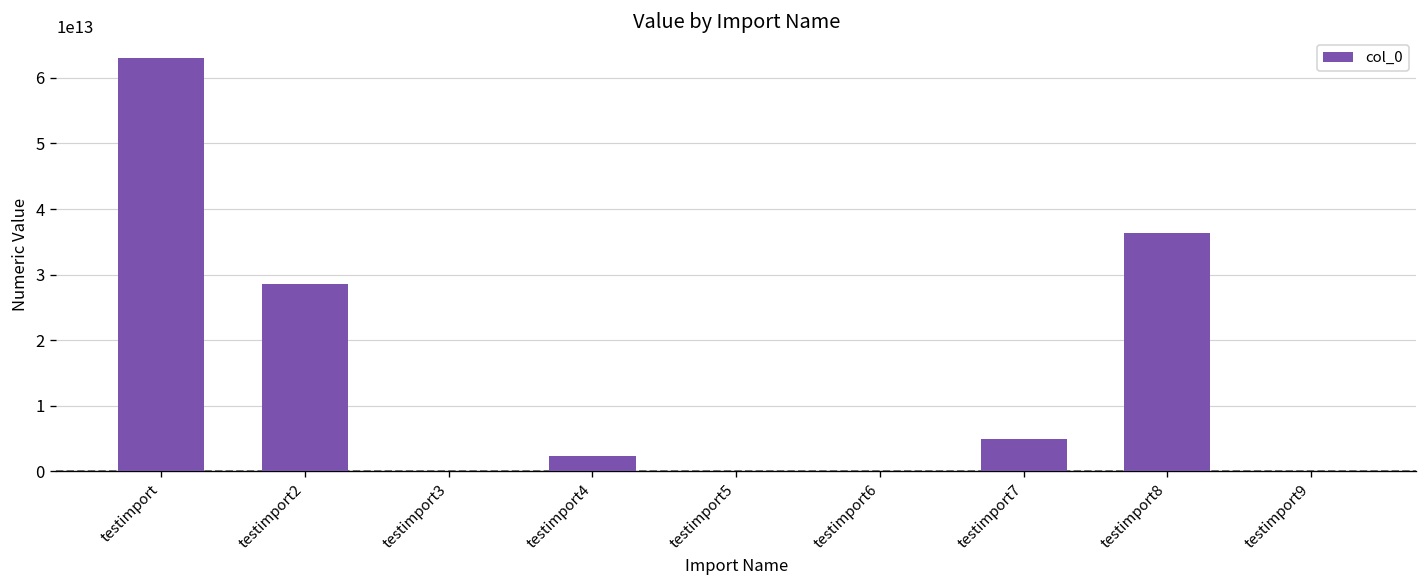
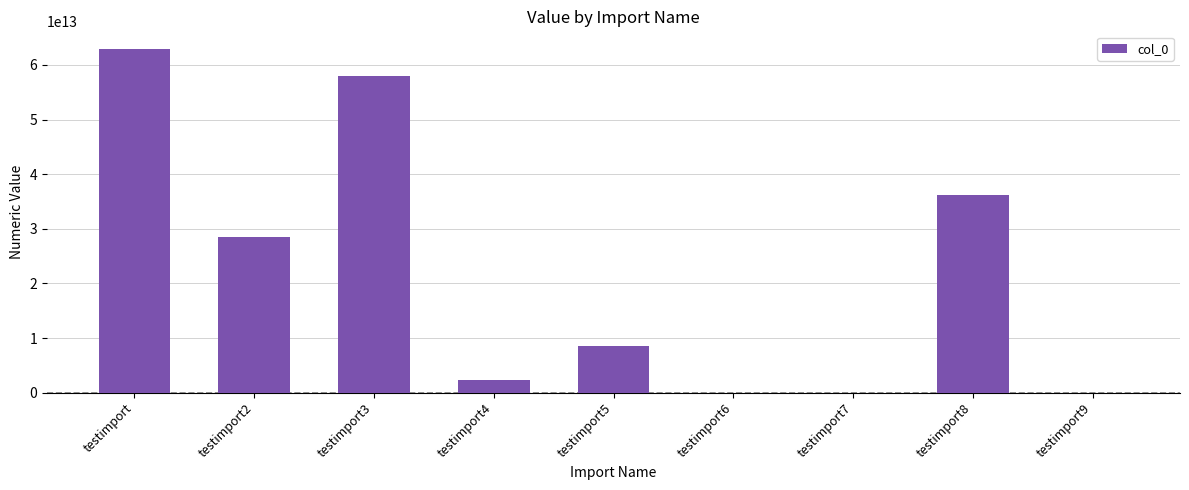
  {
    "testimport": 63000000000000,
    "testimport2": 29000000000000,
-   "testimport3": 0,
+   "testimport3": 58000000000000,
    "testimport4": 2000000000000,
-   "testimport5": 0,
-   "testimport7": 5000000000000,
+   "testimport5": 8000000000000,
+   "testimport7": 0,
    "testimport8": 36000000000000
  }
